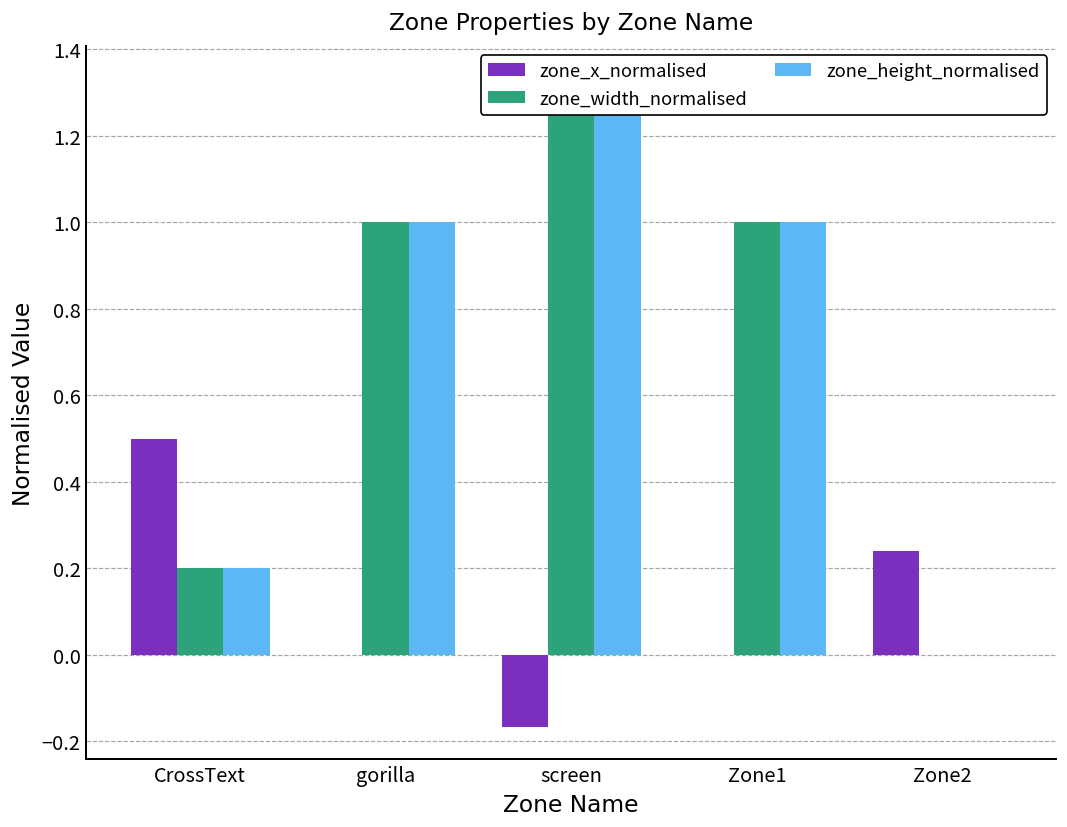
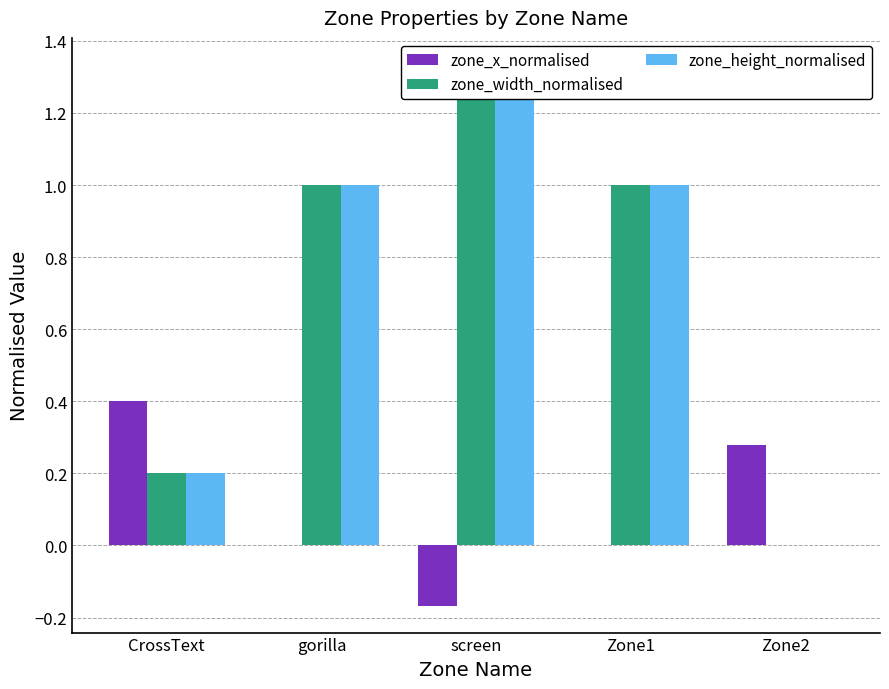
  {
    "zone_x_normalised": {
-     "CrossText": 0.5,
+     "CrossText": 0.4,
      "gorilla": 0.00,
      "screen": -0.17,
      "Zone1": 0.00,
-     "Zone2": 0.24
+     "Zone2": 0.28
    },
    "zone_width_normalised": {
      "CrossText": 0.20,
      "gorilla": 1.00,
      "Zone1": 1.00,
      "Zone2": 0.00
    },
    "zone_height_normalised": {
      "CrossText": 0.20,
      "gorilla": 1.00,
      "Zone1": 1.00,
      "Zone2": 0.00
    }
  }
